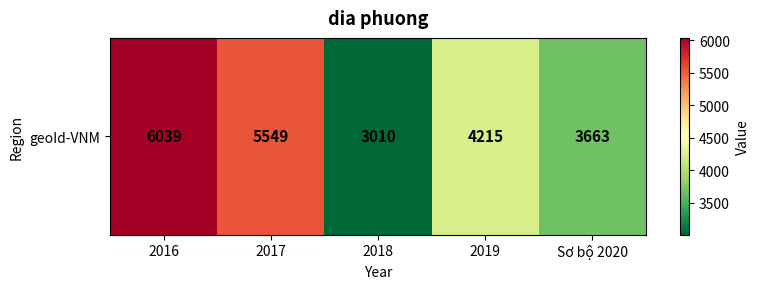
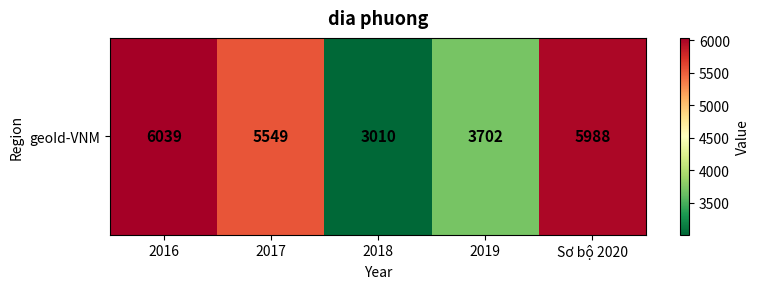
  {
    "geoId-VNM": {
      "2016": 6039,
      "2017": 5549,
      "2018": 3010,
-     "2019": 4215,
-     "Sơ bộ 2020": 3663
+     "2019": 3702,
+     "Sơ bộ 2020": 5988
    }
  }
